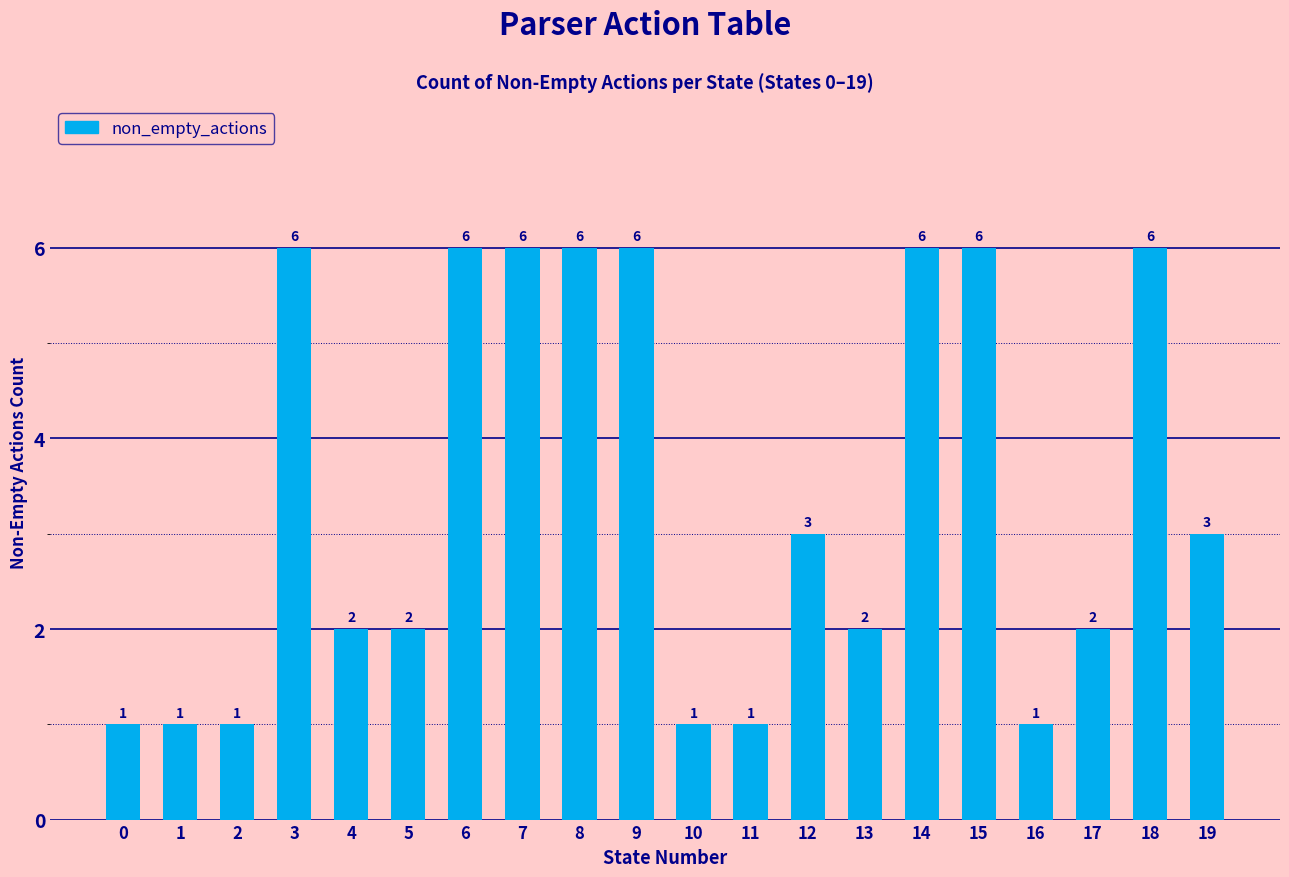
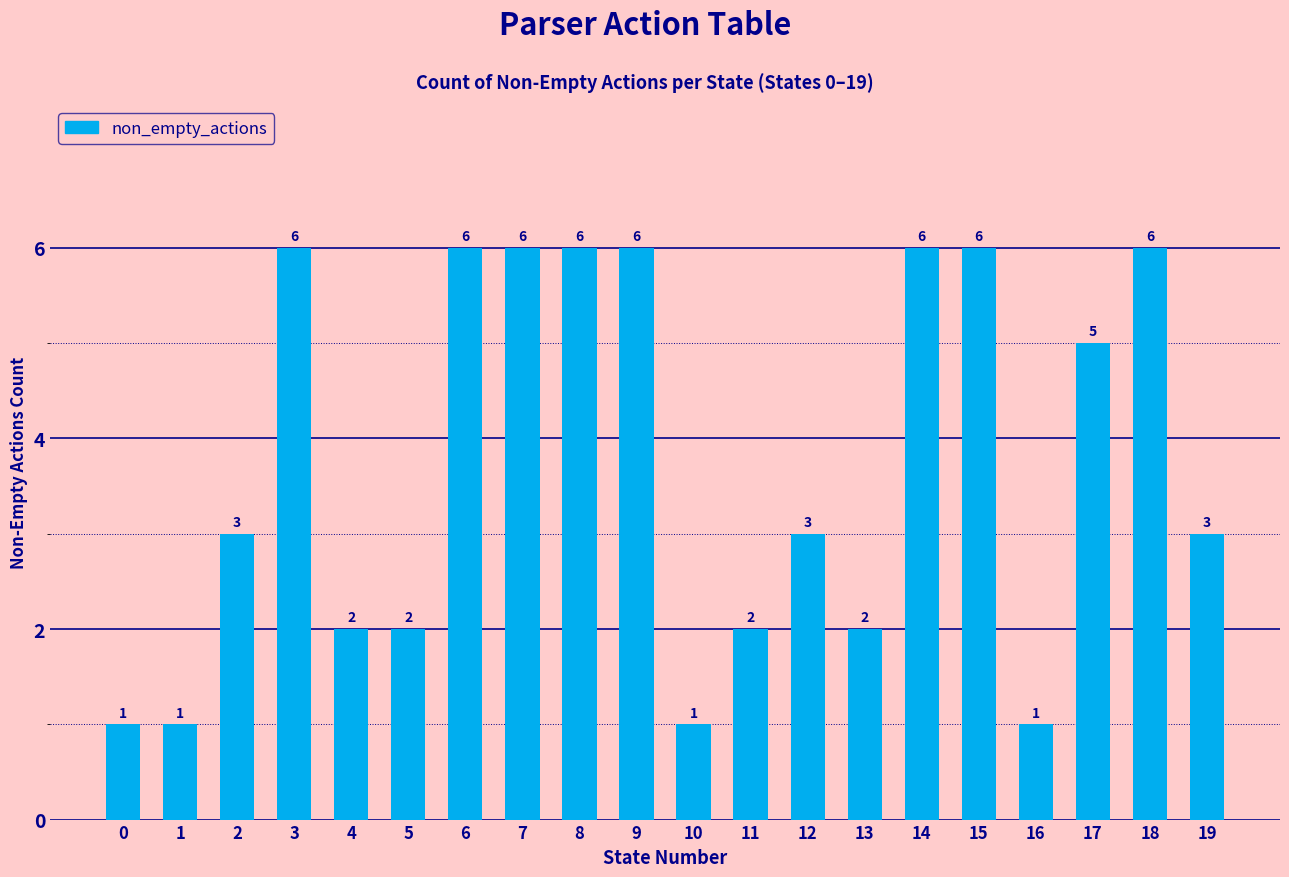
  {
    "0": 1,
    "1": 1,
-   "2": 1,
+   "2": 3,
    "3": 6,
    "4": 2,
    "5": 2,
    "6": 6,
    "7": 6,
    "8": 6,
    "9": 6,
    "10": 1,
-   "11": 1,
+   "11": 2,
    "12": 3,
    "13": 2,
    "14": 6,
    "15": 6,
    "16": 1,
-   "17": 2,
+   "17": 5,
    "18": 6,
    "19": 3
  }
